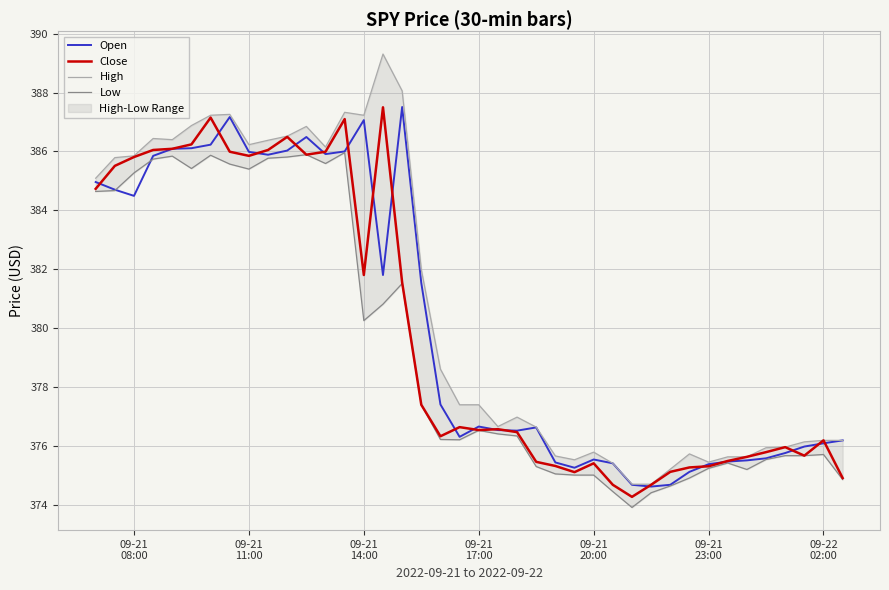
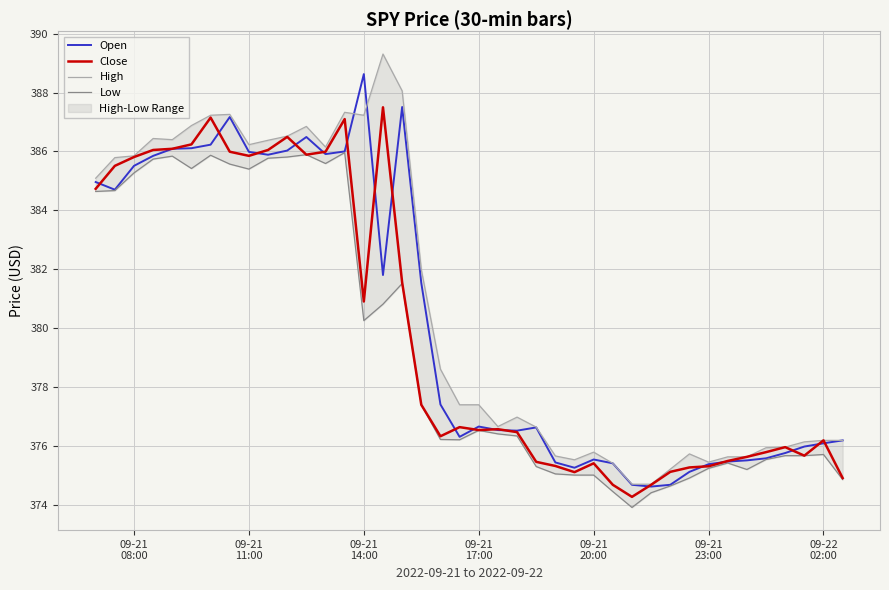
  {
    "Open": {
-     "09-21 08:00": 384.5,
+     "09-21 08:00": 385.5,
      "09-21 11:00": 386.0,
-     "09-21 14:00": 387.1,
+     "09-21 14:00": 388.6,
      "09-21 17:00": 376.7,
      "09-21 20:00": 375.5,
      "09-22 02:00": 376.1
    },
    "Close": {
      "09-21 11:00": 385.9,
-     "09-21 14:00": 381.8,
+     "09-21 14:00": 380.9,
      "09-21 20:00": 375.4
    }
  }
